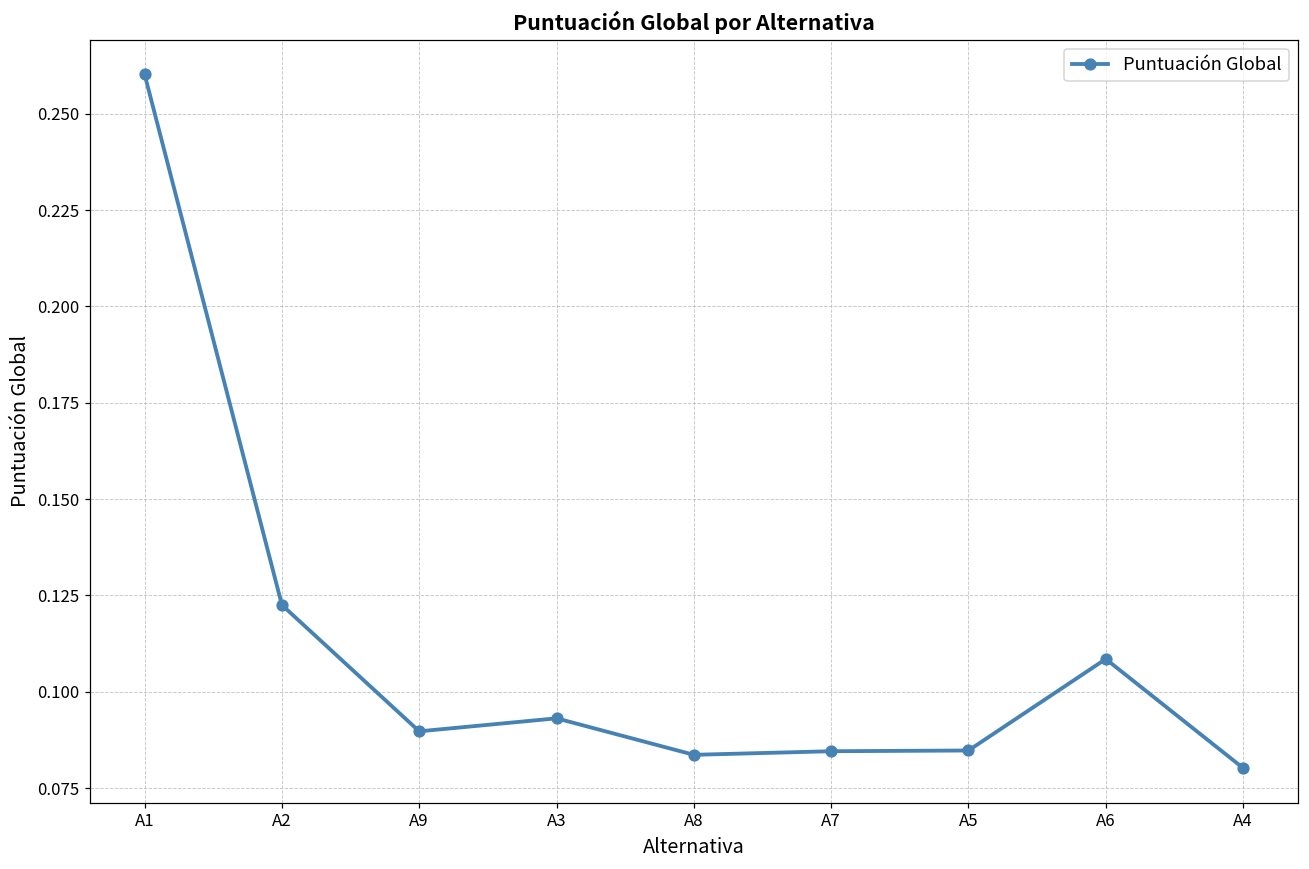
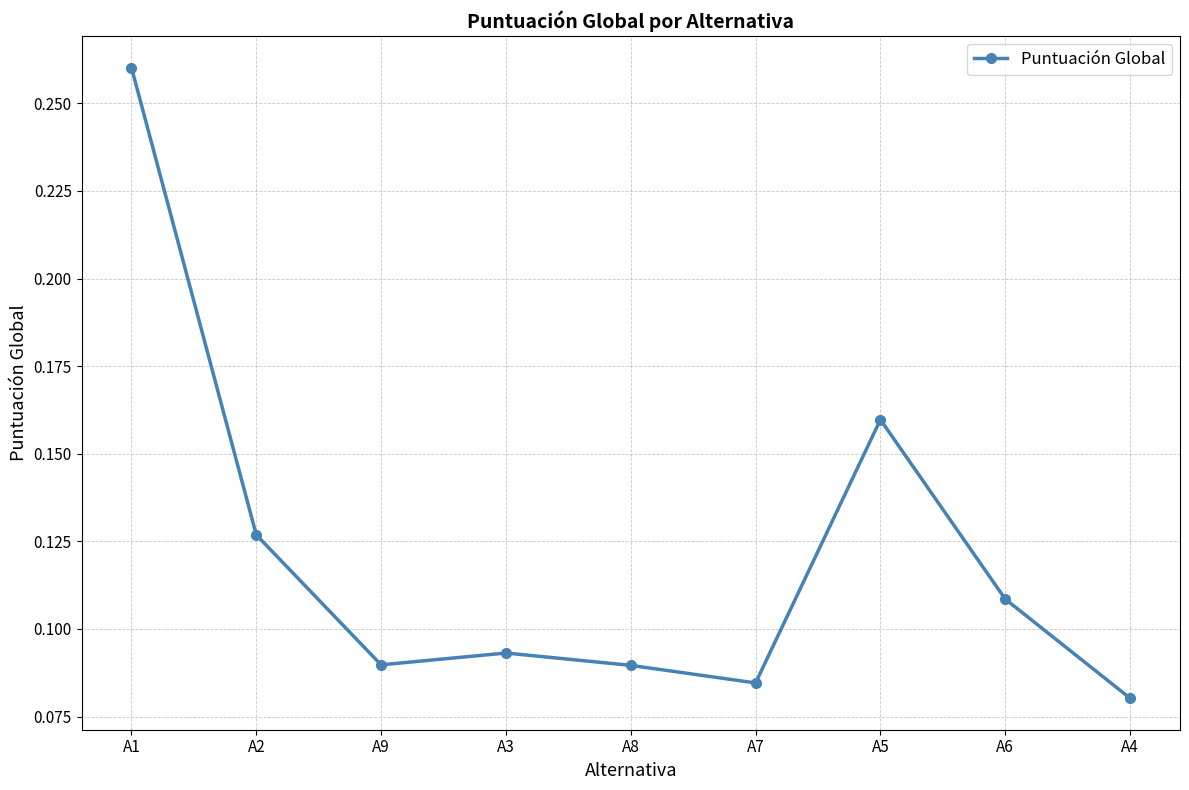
  {
    "A1": 0.260,
-   "A2": 0.123,
+   "A2": 0.127,
    "A9": 0.090,
    "A3": 0.093,
-   "A8": 0.084,
+   "A8": 0.090,
    "A7": 0.085,
-   "A5": 0.085,
+   "A5": 0.160,
    "A6": 0.109,
    "A4": 0.080
  }
